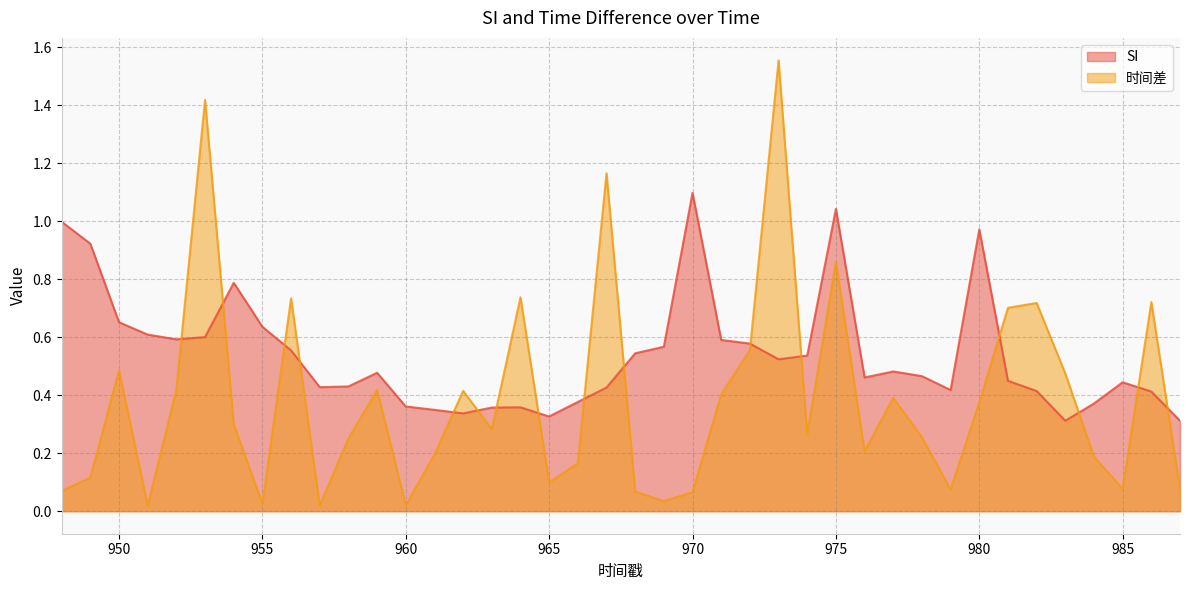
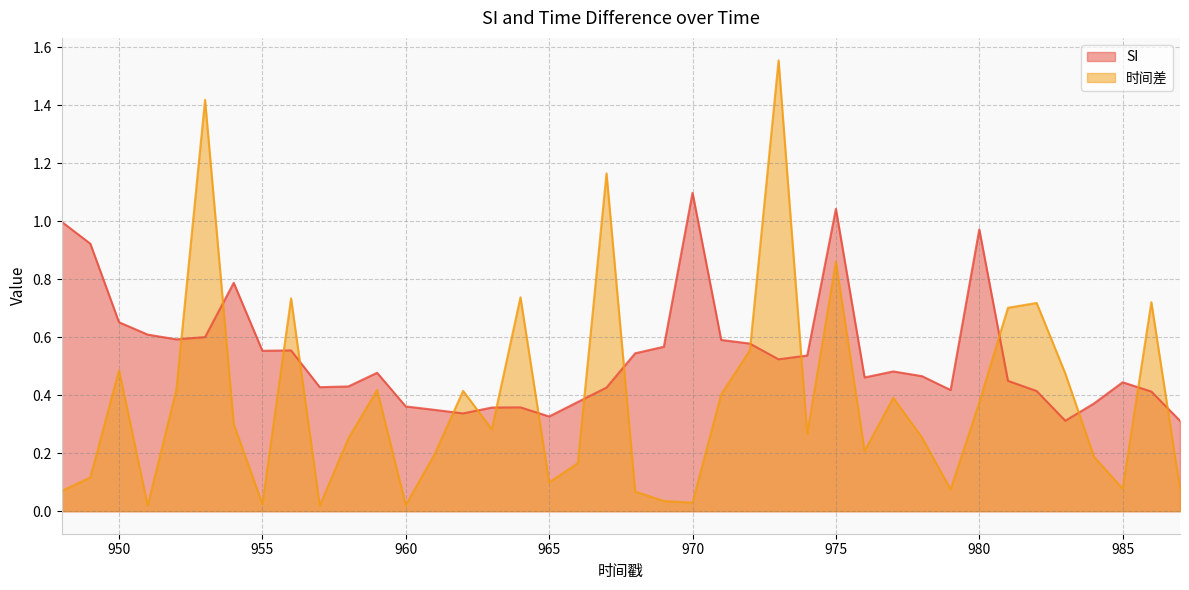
  {
    "SI": {
      "950": 0.65,
-     "955": 0.64,
+     "955": 0.55,
      "960": 0.36,
      "965": 0.33,
      "970": 1.10,
      "975": 1.04,
      "980": 0.97,
      "985": 0.44
    },
    "时间差": {
      "950": 0.49,
      "955": 0.02,
      "960": 0.02,
      "965": 0.10,
-     "970": 0.07,
+     "970": 0.03,
      "975": 0.86,
      "980": 0.38,
      "985": 0.08
    }
  }
